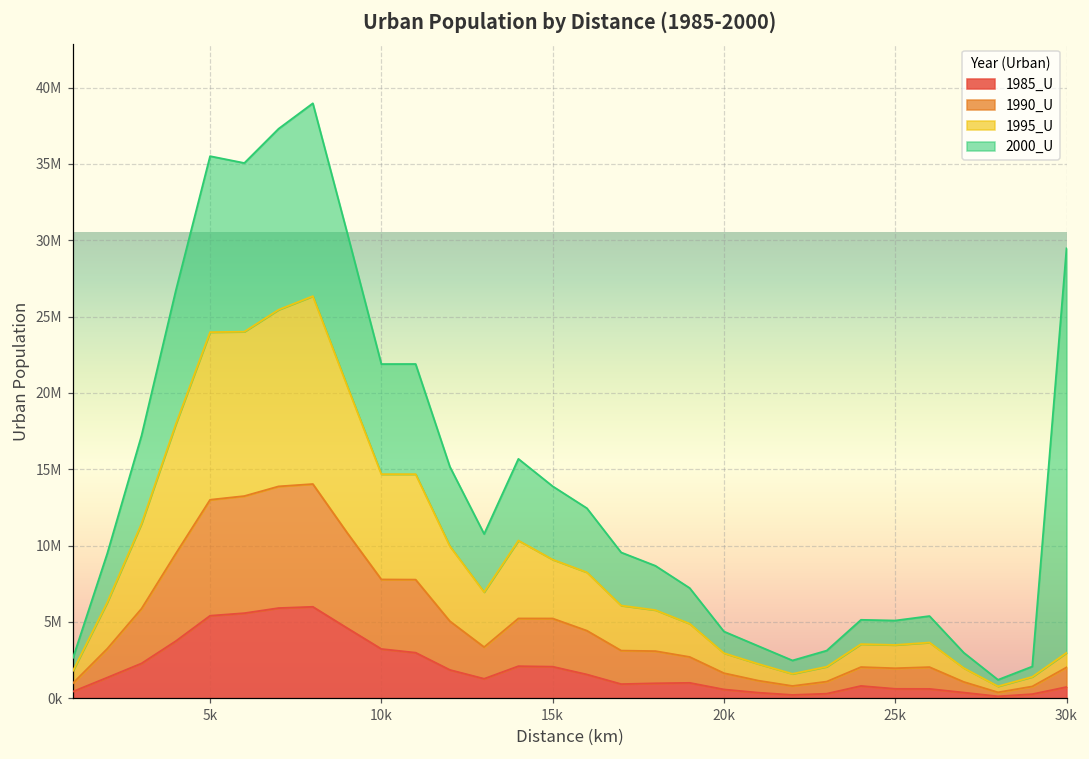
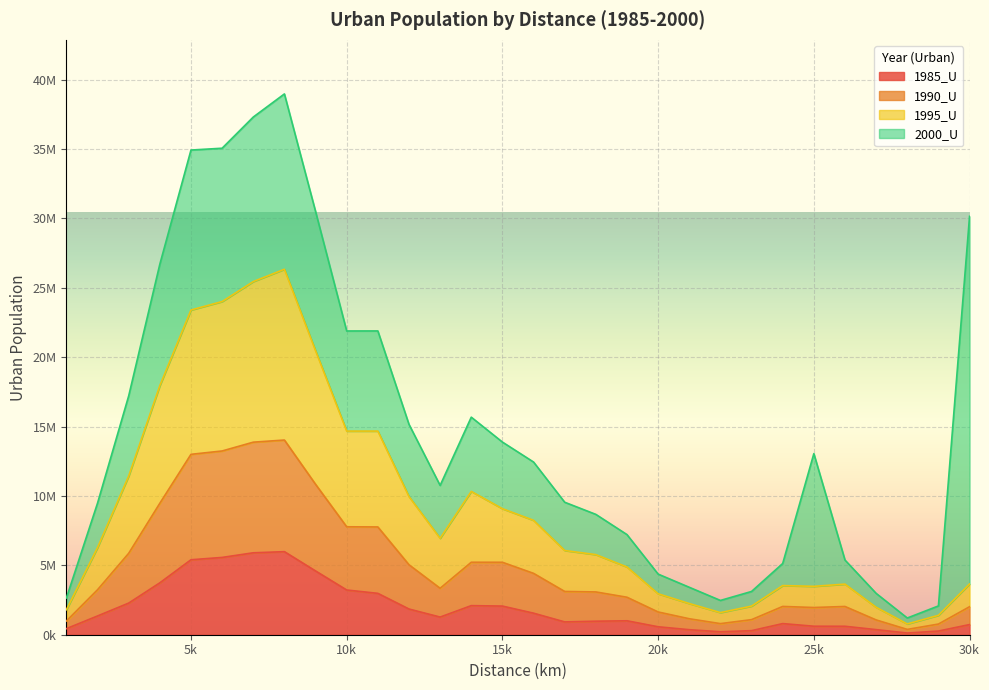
  {
    "1995_U": {
-     "5k": 11000000,
+     "5k": 10400000,
      "10k": 6900000,
      "15k": 3900000,
      "20k": 1300000,
      "25k": 1500000,
-     "30k": 1000000
+     "30k": 1600000
    },
    "2000_U": {
      "5k": 11500000,
      "10k": 7200000,
      "15k": 4800000,
      "20k": 1400000,
-     "25k": 1600000,
+     "25k": 9600000,
      "30k": 26500000
    }
  }
